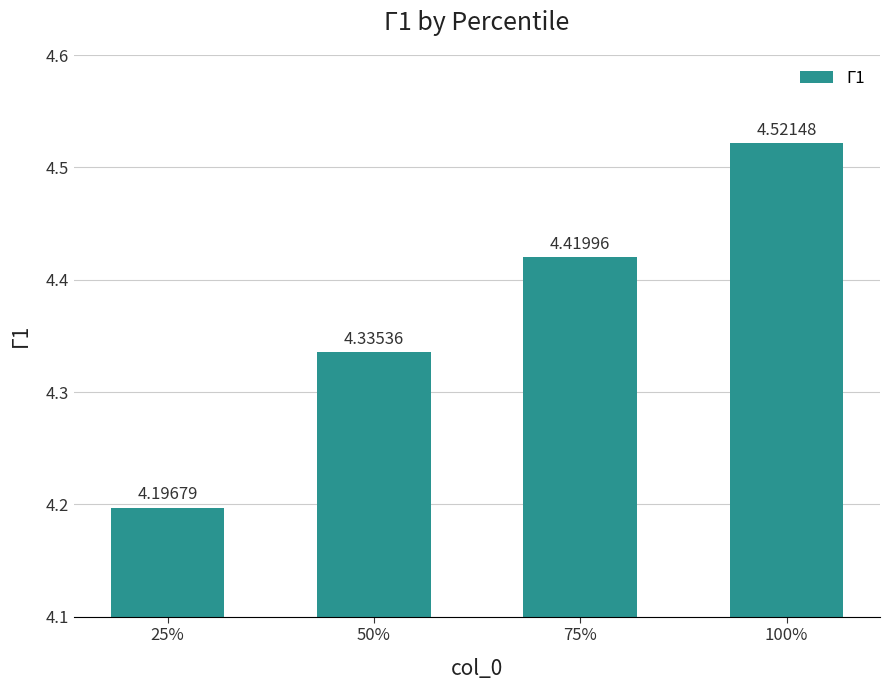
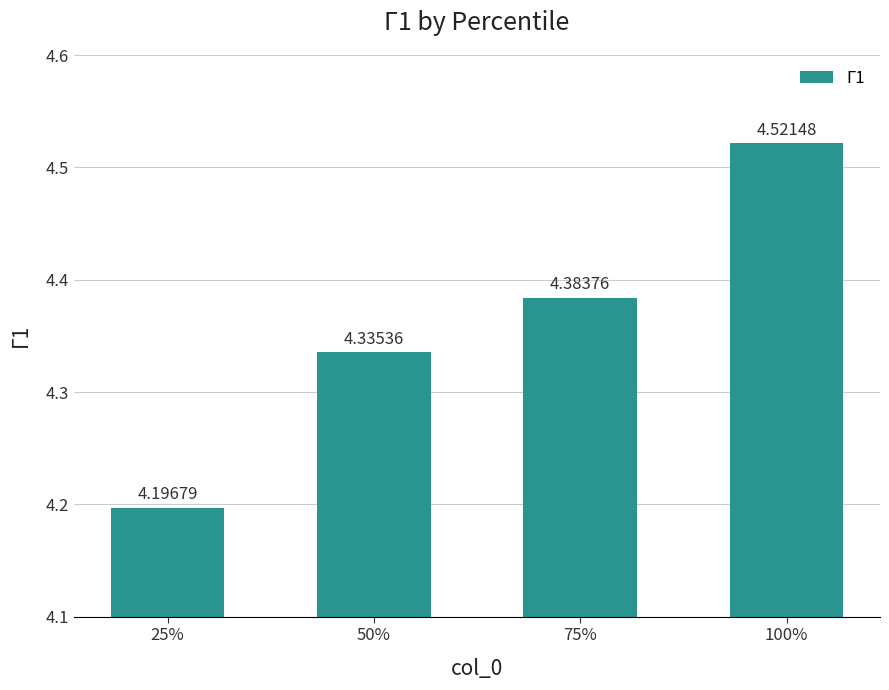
  {
    "25%": 4.19679,
    "50%": 4.33536,
-   "75%": 4.41996,
+   "75%": 4.38376,
    "100%": 4.52148
  }
